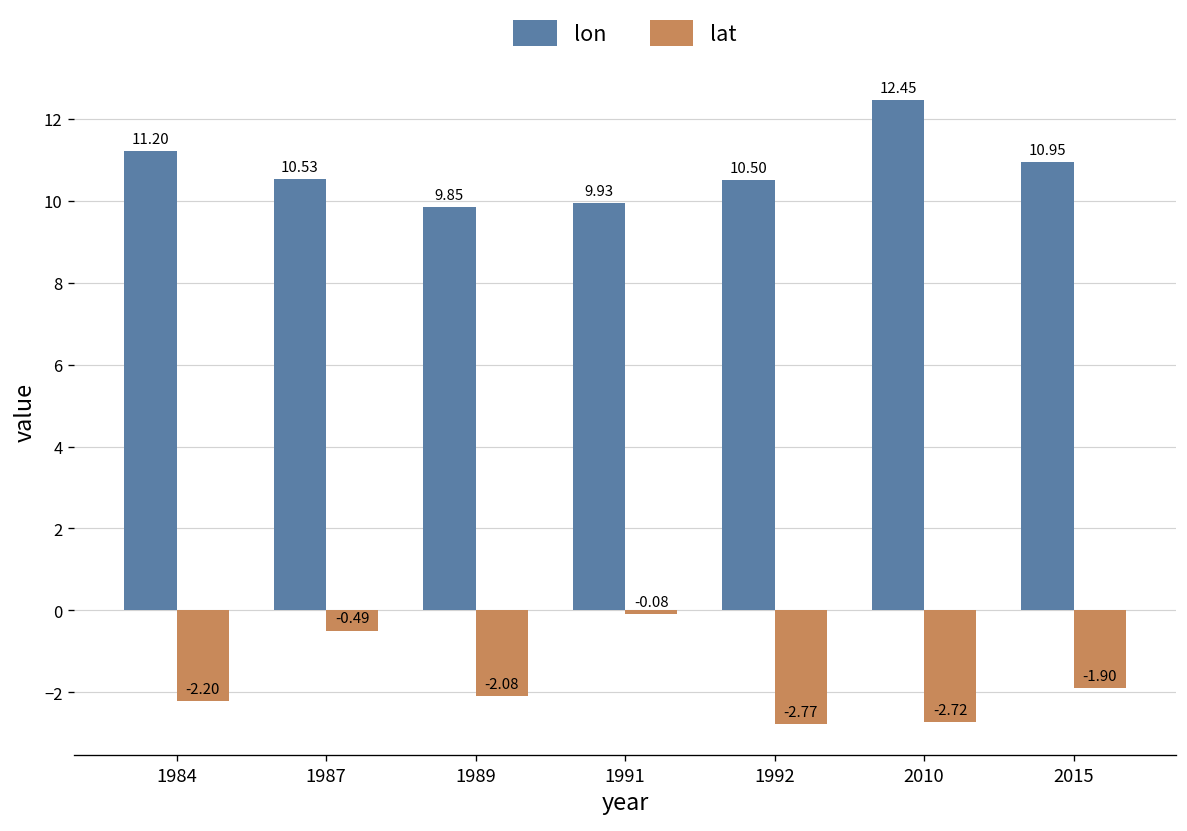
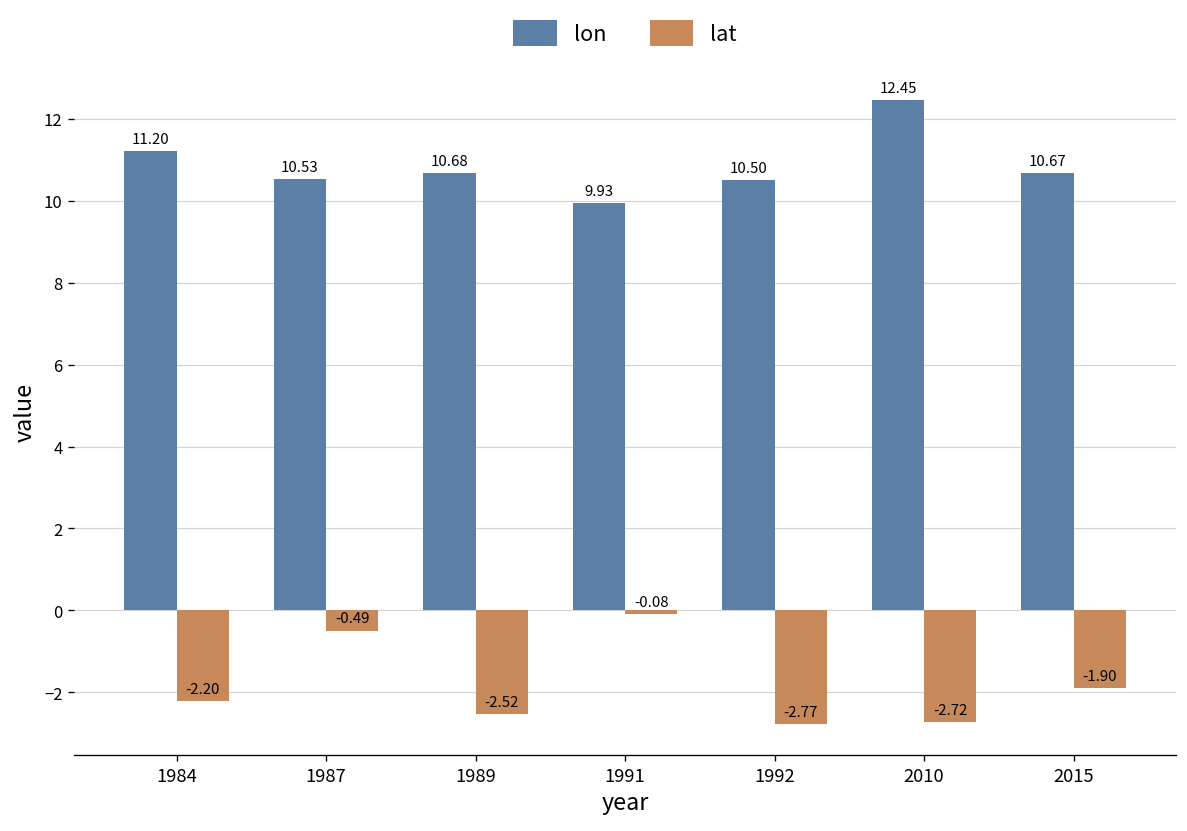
  {
    "lon": {
      "1984": 11.20,
      "1987": 10.53,
-     "1989": 9.85,
+     "1989": 10.68,
      "1991": 9.93,
      "1992": 10.50,
      "2010": 12.45,
-     "2015": 10.95
+     "2015": 10.67
    },
    "lat": {
      "1984": -2.20,
      "1987": -0.49,
-     "1989": -2.08,
+     "1989": -2.52,
      "1991": -0.08,
      "1992": -2.77,
      "2010": -2.72,
      "2015": -1.90
    }
  }
